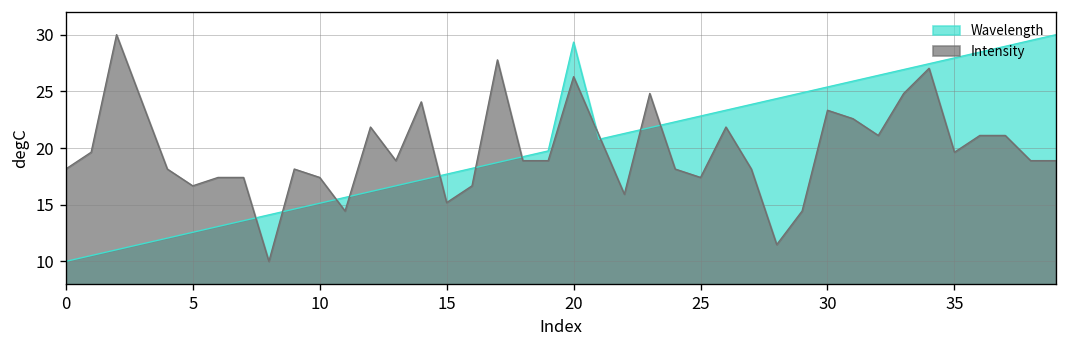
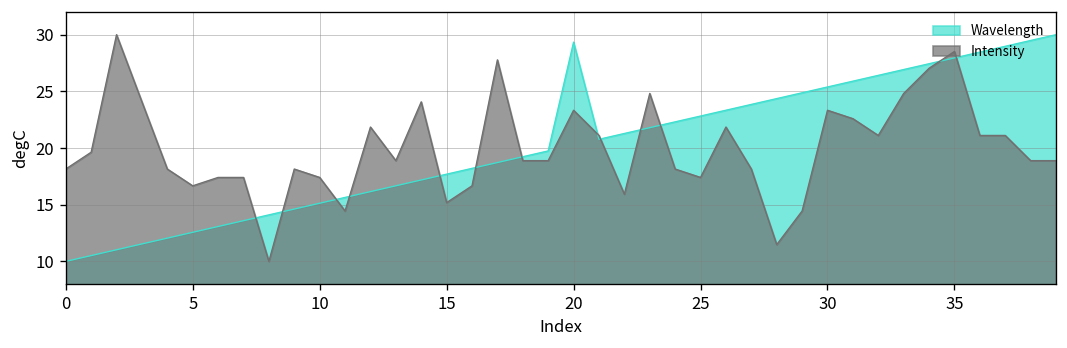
  {
    "Wavelength": {
      "0": 10,
      "5": 13,
      "10": 15,
      "15": 18,
      "20": 29,
      "25": 23,
      "30": 25,
      "35": 28
    },
    "Intensity": {
      "0": 18,
      "5": 17,
      "10": 17,
      "15": 15,
-     "20": 26,
+     "20": 23,
      "25": 17,
      "30": 23,
-     "35": 20
+     "35": 29
    }
  }
